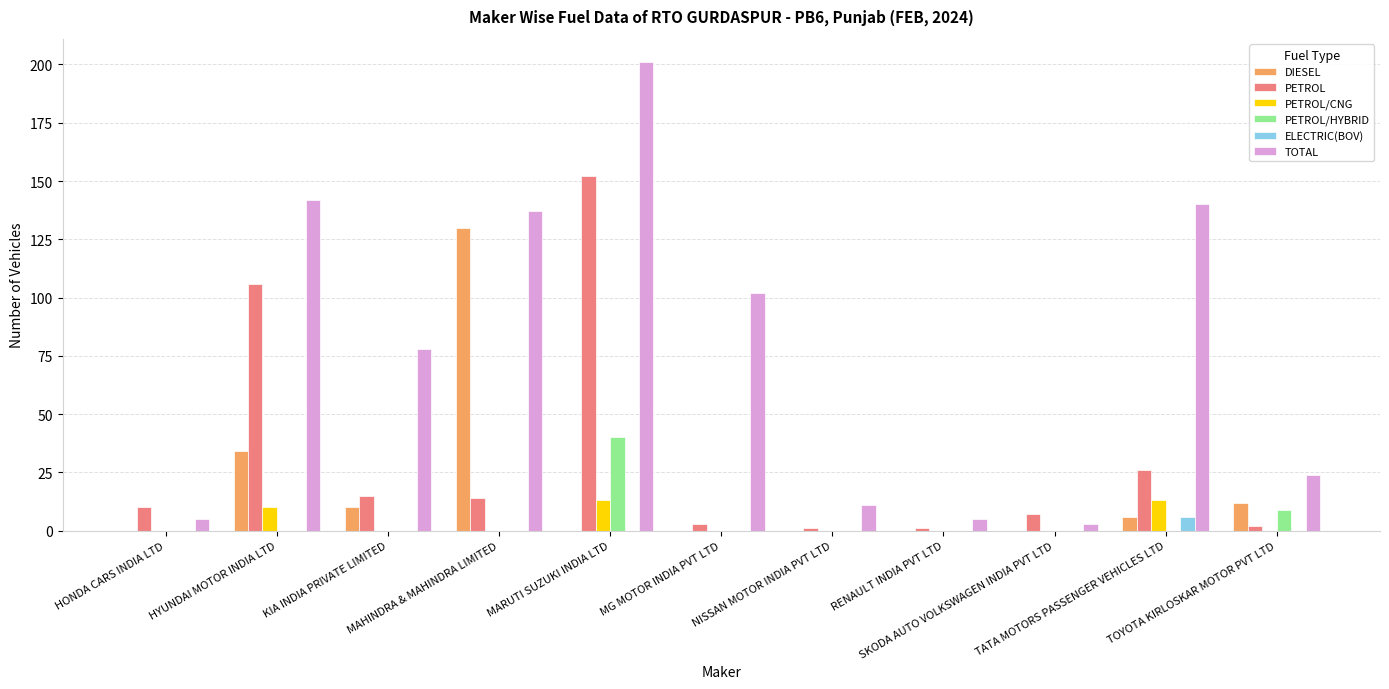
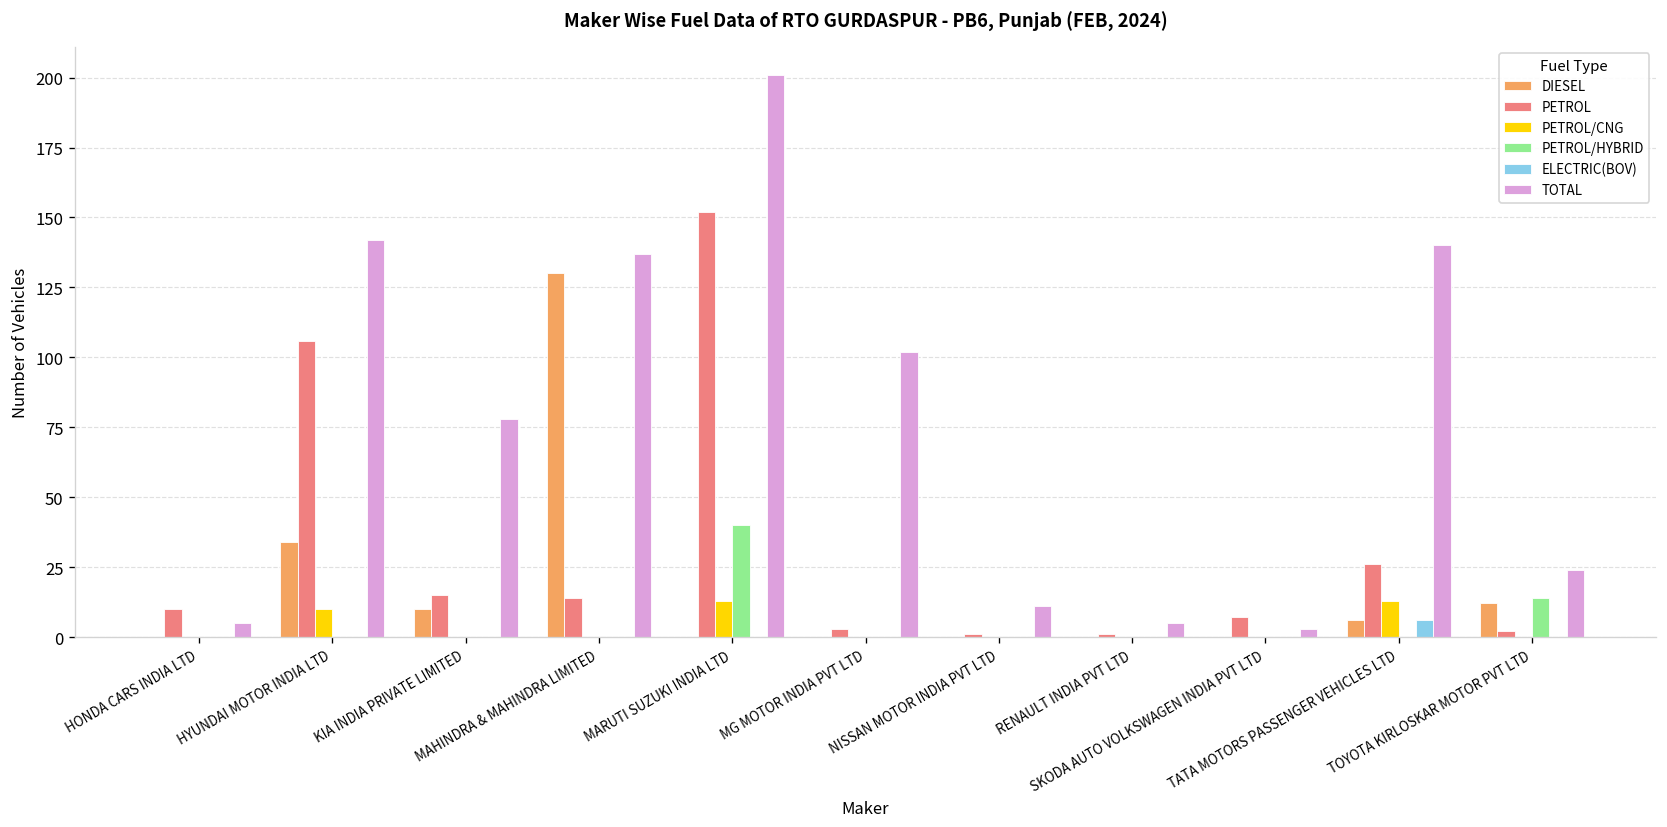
  {
    "PETROL/CNG": {
      "HONDA CARS INDIA LTD": 0,
      "HYUNDAI MOTOR INDIA LTD": 10,
      "KIA INDIA PRIVATE LIMITED": 0,
      "MAHINDRA & MAHINDRA LIMITED": 0,
      "MARUTI SUZUKI INDIA LTD": 13,
      "MG MOTOR INDIA PVT LTD": 0,
      "NISSAN MOTOR INDIA PVT LTD": 0,
      "RENAULT INDIA PVT LTD": 0,
      "SKODA AUTO VOLKSWAGEN INDIA PVT LTD": 0,
      "TATA MOTORS PASSENGER VEHICLES LTD": 13,
      "TOYOTA KIRLOSKAR MOTOR PVT LTD": 0
    },
    "PETROL/HYBRID": {
      "HONDA CARS INDIA LTD": 0,
      "HYUNDAI MOTOR INDIA LTD": 0,
      "KIA INDIA PRIVATE LIMITED": 0,
      "MAHINDRA & MAHINDRA LIMITED": 0,
      "MARUTI SUZUKI INDIA LTD": 40,
      "MG MOTOR INDIA PVT LTD": 0,
      "NISSAN MOTOR INDIA PVT LTD": 0,
      "RENAULT INDIA PVT LTD": 0,
      "SKODA AUTO VOLKSWAGEN INDIA PVT LTD": 0,
      "TATA MOTORS PASSENGER VEHICLES LTD": 0,
-     "TOYOTA KIRLOSKAR MOTOR PVT LTD": 9
+     "TOYOTA KIRLOSKAR MOTOR PVT LTD": 14
    },
    "ELECTRIC(BOV)": {
      "HONDA CARS INDIA LTD": 0,
      "HYUNDAI MOTOR INDIA LTD": 0,
      "KIA INDIA PRIVATE LIMITED": 0,
      "MAHINDRA & MAHINDRA LIMITED": 0,
      "MARUTI SUZUKI INDIA LTD": 0,
      "MG MOTOR INDIA PVT LTD": 0,
      "NISSAN MOTOR INDIA PVT LTD": 0,
      "RENAULT INDIA PVT LTD": 0,
      "SKODA AUTO VOLKSWAGEN INDIA PVT LTD": 0,
      "TATA MOTORS PASSENGER VEHICLES LTD": 6,
      "TOYOTA KIRLOSKAR MOTOR PVT LTD": 0
    },
    "TOTAL": {
      "HONDA CARS INDIA LTD": 5,
      "HYUNDAI MOTOR INDIA LTD": 142,
      "KIA INDIA PRIVATE LIMITED": 78,
      "MAHINDRA & MAHINDRA LIMITED": 137,
      "MARUTI SUZUKI INDIA LTD": 201,
      "MG MOTOR INDIA PVT LTD": 102,
      "NISSAN MOTOR INDIA PVT LTD": 11,
      "RENAULT INDIA PVT LTD": 5,
      "SKODA AUTO VOLKSWAGEN INDIA PVT LTD": 3,
      "TATA MOTORS PASSENGER VEHICLES LTD": 140,
      "TOYOTA KIRLOSKAR MOTOR PVT LTD": 24
    }
  }
